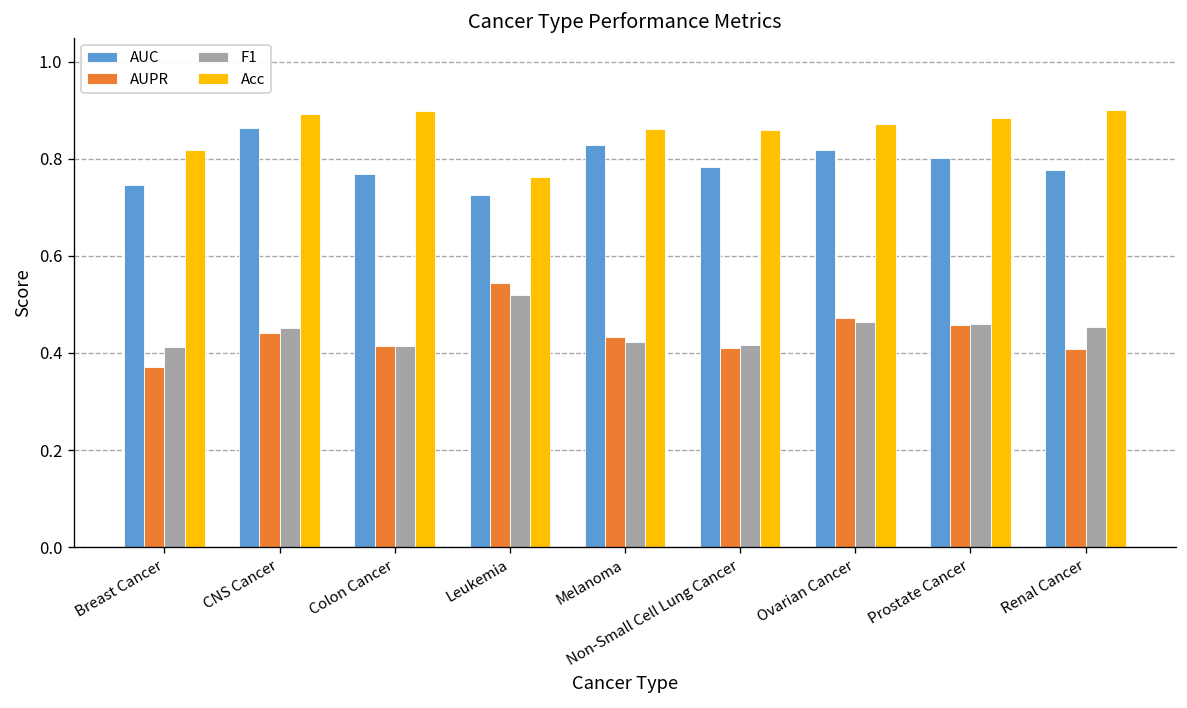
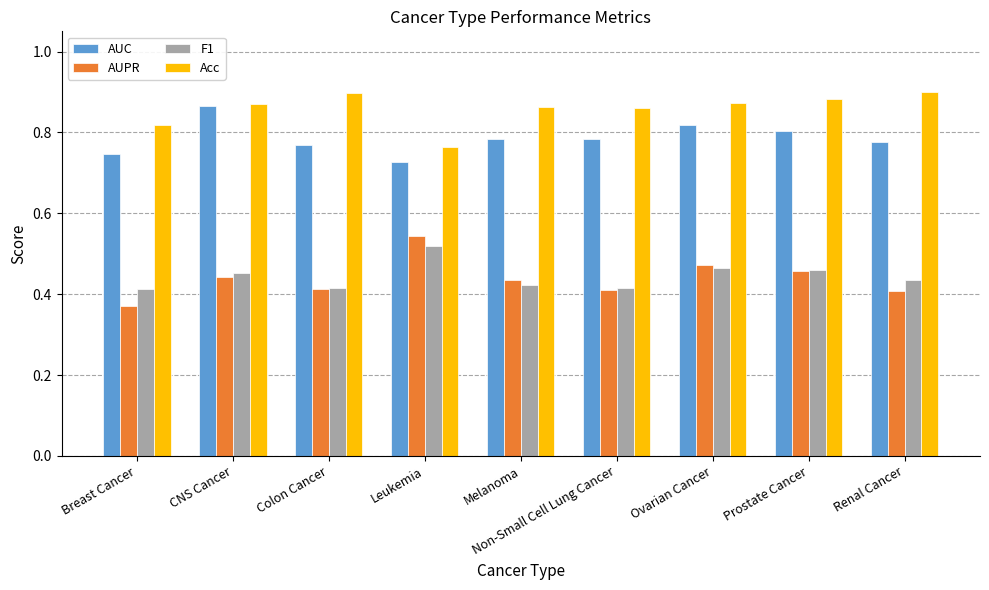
  {
    "AUC": {
      "Breast Cancer": 0.75,
      "CNS Cancer": 0.86,
      "Colon Cancer": 0.77,
      "Leukemia": 0.73,
-     "Melanoma": 0.83,
+     "Melanoma": 0.78,
      "Non-Small Cell Lung Cancer": 0.78,
      "Ovarian Cancer": 0.82,
      "Prostate Cancer": 0.80,
      "Renal Cancer": 0.78
    },
    "AUPR": {
      "Breast Cancer": 0.37,
      "CNS Cancer": 0.44,
      "Colon Cancer": 0.41,
      "Leukemia": 0.54,
      "Melanoma": 0.43,
      "Non-Small Cell Lung Cancer": 0.41,
      "Ovarian Cancer": 0.47,
      "Prostate Cancer": 0.46,
      "Renal Cancer": 0.41
    },
    "F1": {
      "Breast Cancer": 0.41,
      "CNS Cancer": 0.45,
      "Colon Cancer": 0.42,
      "Leukemia": 0.52,
      "Melanoma": 0.42,
      "Non-Small Cell Lung Cancer": 0.42,
      "Ovarian Cancer": 0.46,
      "Prostate Cancer": 0.46,
-     "Renal Cancer": 0.45
+     "Renal Cancer": 0.43
    },
    "Acc": {
      "Breast Cancer": 0.82,
-     "CNS Cancer": 0.89,
+     "CNS Cancer": 0.87,
      "Colon Cancer": 0.90,
      "Leukemia": 0.76,
      "Melanoma": 0.86,
      "Non-Small Cell Lung Cancer": 0.86,
      "Ovarian Cancer": 0.87,
      "Prostate Cancer": 0.88,
      "Renal Cancer": 0.90
    }
  }
